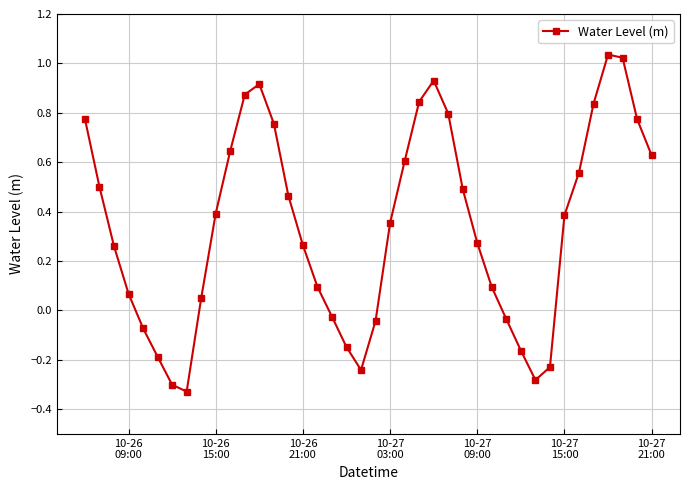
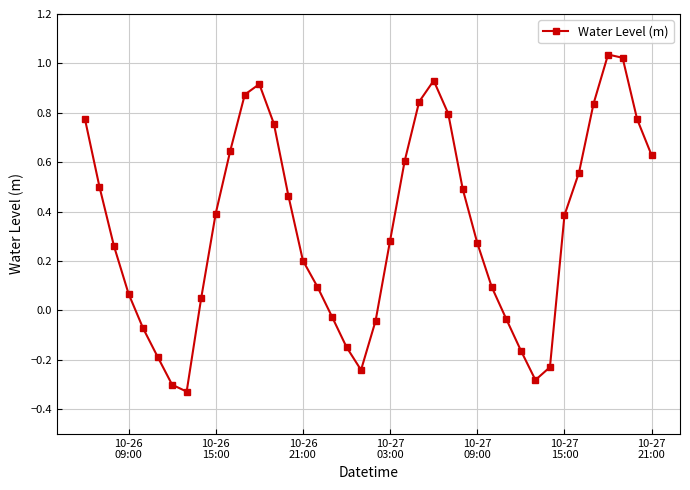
  {
    "10-26 09:00": 0.07,
    "10-26 15:00": 0.39,
-   "10-26 21:00": 0.26,
-   "10-27 03:00": 0.35,
+   "10-26 21:00": 0.20,
+   "10-27 03:00": 0.28,
    "10-27 09:00": 0.27,
    "10-27 15:00": 0.39,
    "10-27 21:00": 0.63
  }
